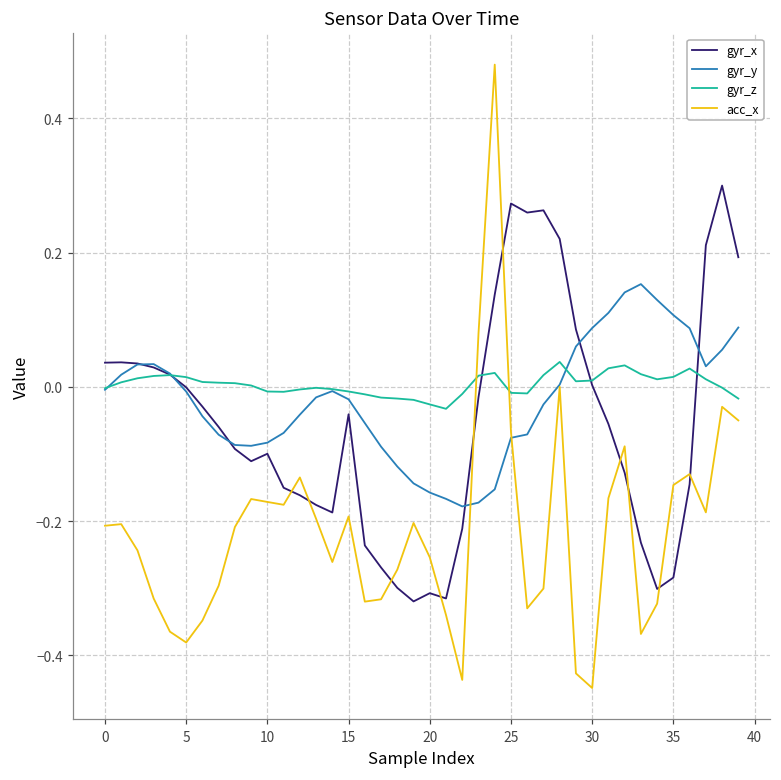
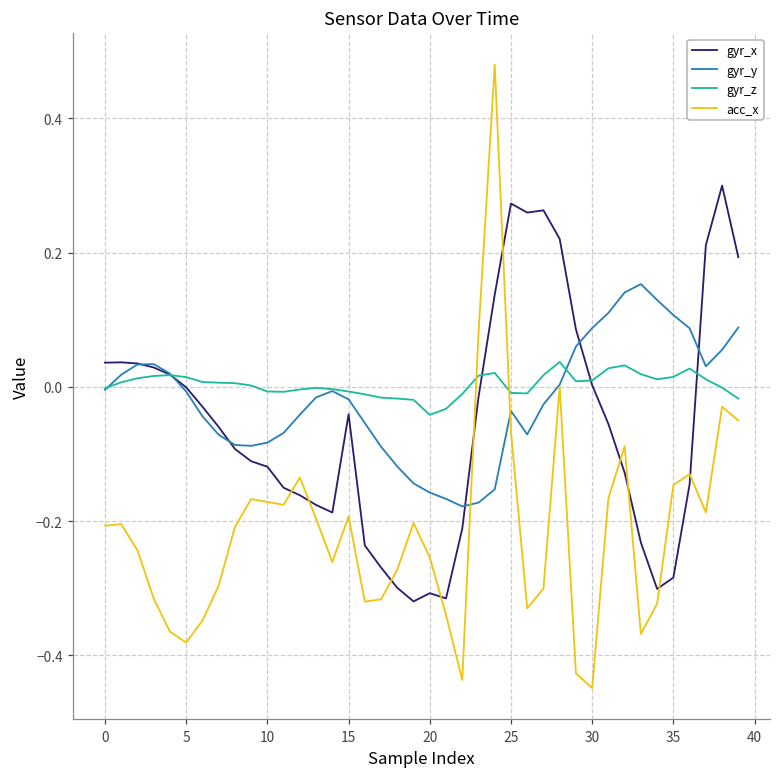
  {
    "gyr_x": {
      "0": 0.04,
      "5": 0.00,
-     "10": -0.10,
+     "10": -0.12,
      "15": -0.04,
      "20": -0.31,
      "25": 0.27,
      "30": 0.00,
      "35": -0.28
    },
    "gyr_y": {
      "5": -0.01,
      "10": -0.08,
      "15": -0.02,
      "20": -0.16,
-     "25": -0.08,
+     "25": -0.04,
      "30": 0.09,
      "35": 0.11
    },
    "gyr_z": {
      "5": 0.01,
      "10": -0.01,
      "15": -0.01,
-     "20": -0.03,
+     "20": -0.04,
      "25": -0.01,
      "30": 0.01,
      "35": 0.01
    },
    "acc_x": {
      "0": -0.21,
      "5": -0.38,
      "10": -0.17,
      "15": -0.19,
      "20": -0.25,
      "25": -0.07,
      "30": -0.45,
      "35": -0.15
    }
  }
